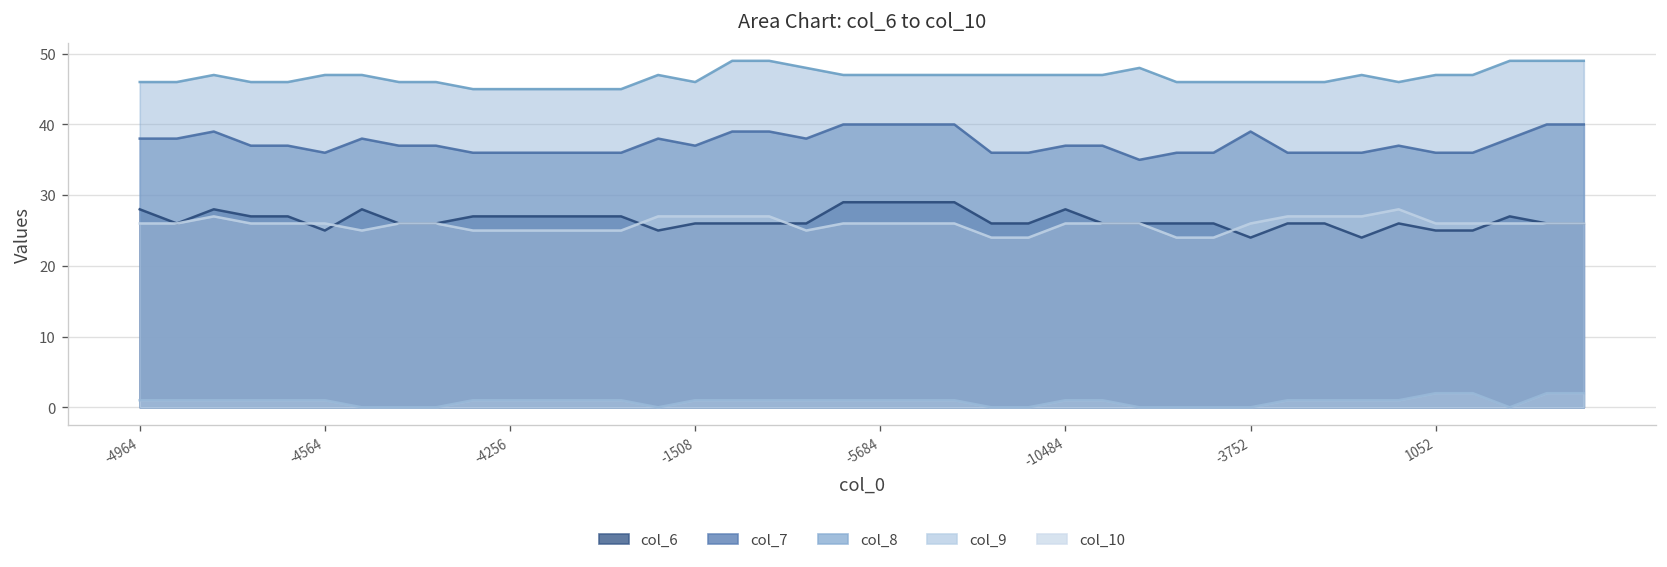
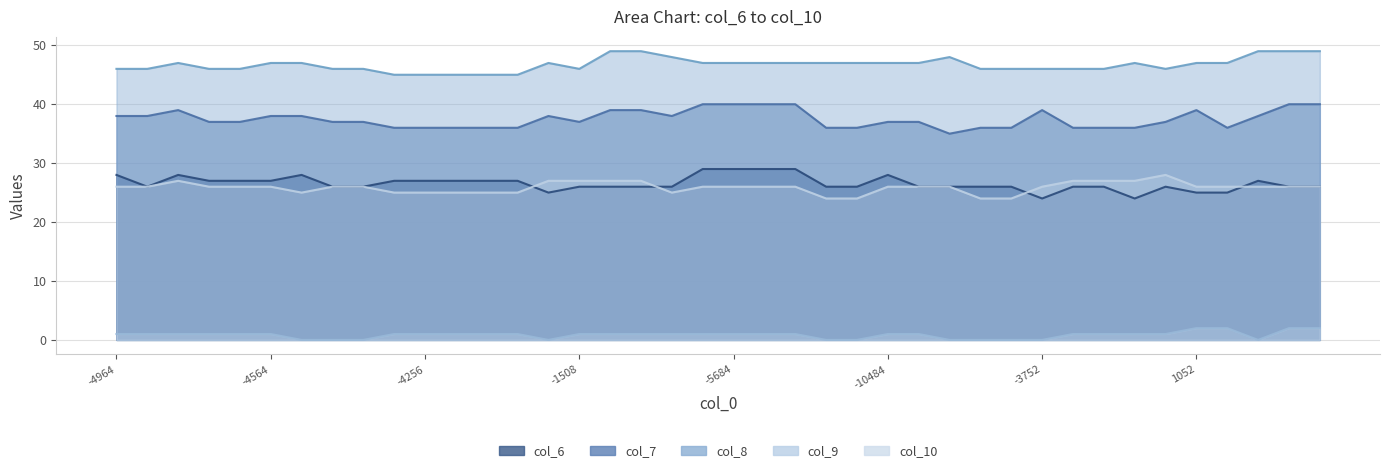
  {
    "col_6": {
      "-4964": 28,
-     "-4564": 25,
+     "-4564": 27,
      "-4256": 27,
      "-1508": 26,
      "-5684": 29,
      "-10484": 28,
      "-3752": 24,
      "1052": 25
    },
    "col_7": {
      "-4964": 38,
-     "-4564": 36,
+     "-4564": 38,
      "-4256": 36,
      "-1508": 37,
      "-5684": 40,
      "-10484": 37,
      "-3752": 39,
-     "1052": 36
+     "1052": 39
    }
  }
